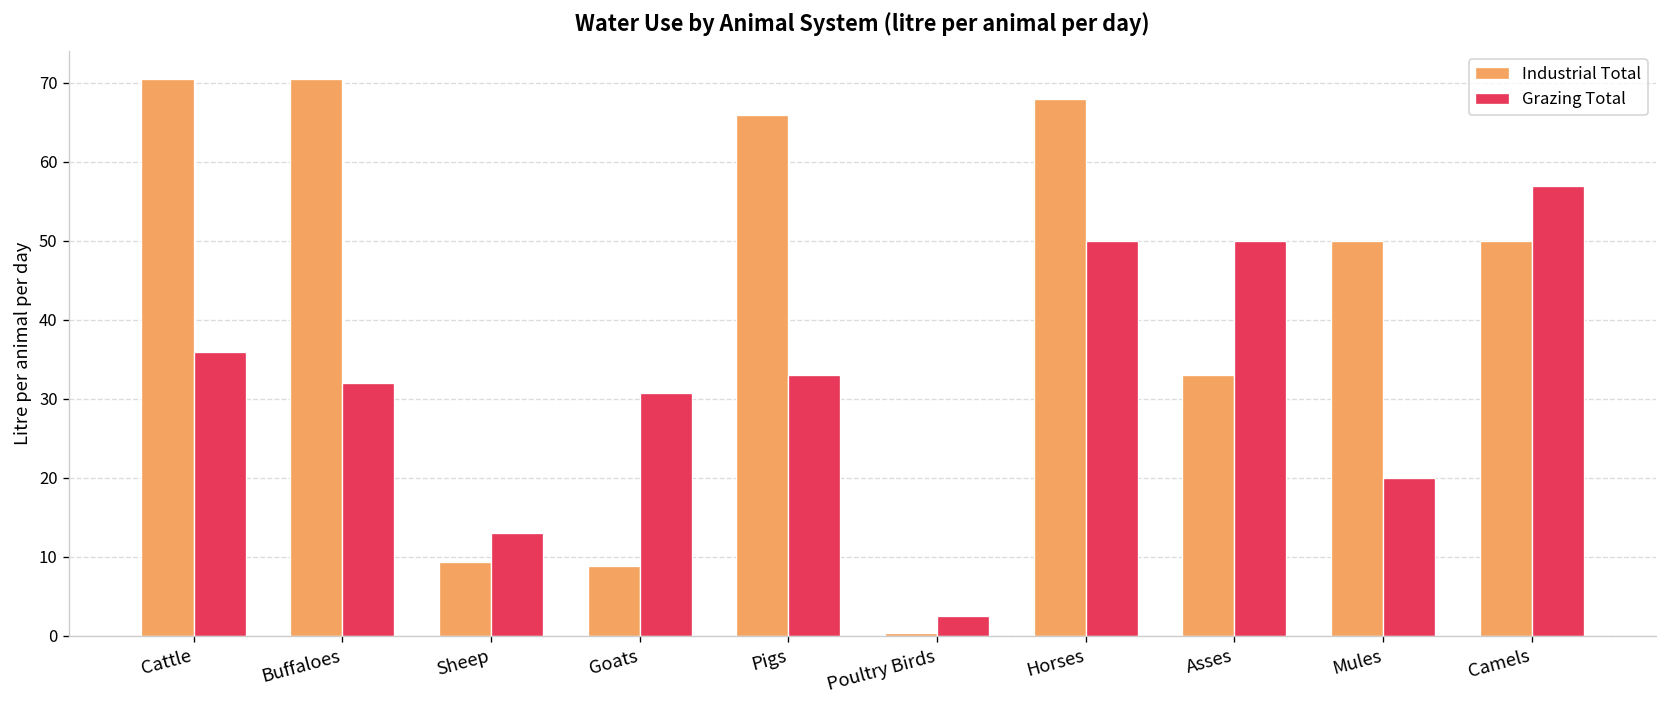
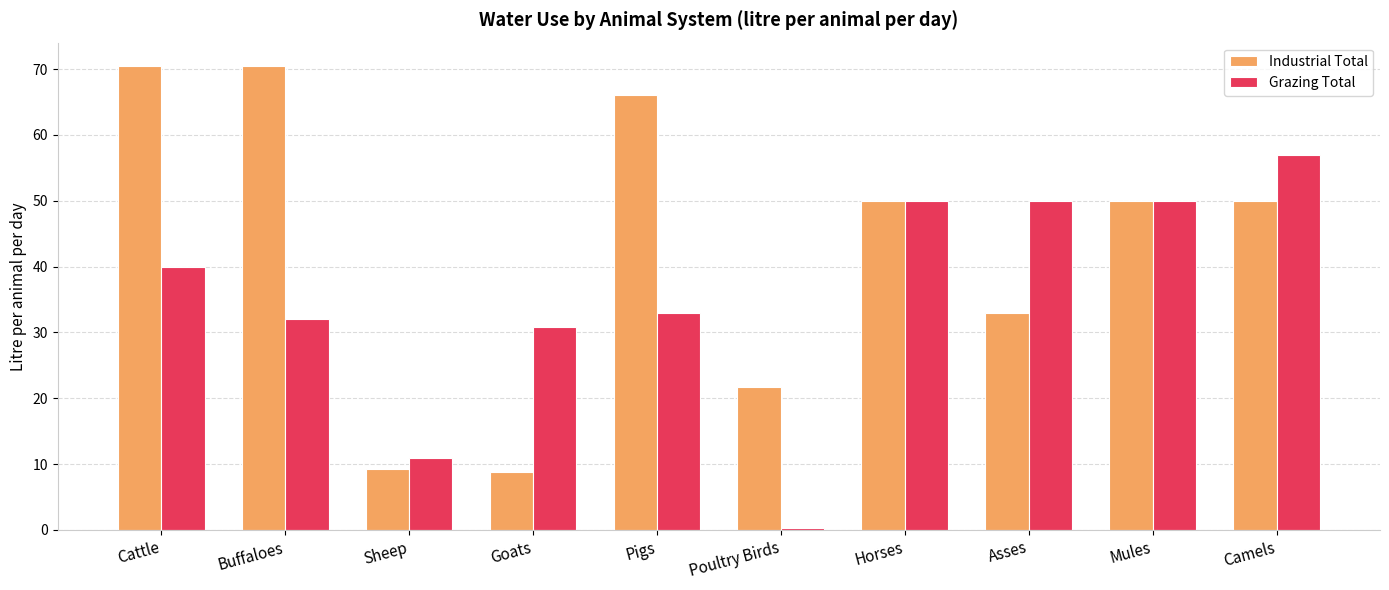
  {
    "Industrial Total": {
      "Cattle": 71,
      "Buffaloes": 71,
      "Sheep": 9,
      "Goats": 9,
      "Pigs": 66,
-     "Poultry Birds": 0,
-     "Horses": 68,
+     "Poultry Birds": 22,
+     "Horses": 50,
      "Asses": 33,
      "Mules": 50,
      "Camels": 50
    },
    "Grazing Total": {
-     "Cattle": 36,
+     "Cattle": 40,
      "Buffaloes": 32,
-     "Sheep": 13,
+     "Sheep": 11,
      "Goats": 31,
      "Pigs": 33,
-     "Poultry Birds": 3,
+     "Poultry Birds": 0,
      "Horses": 50,
      "Asses": 50,
-     "Mules": 20,
+     "Mules": 50,
      "Camels": 57
    }
  }
